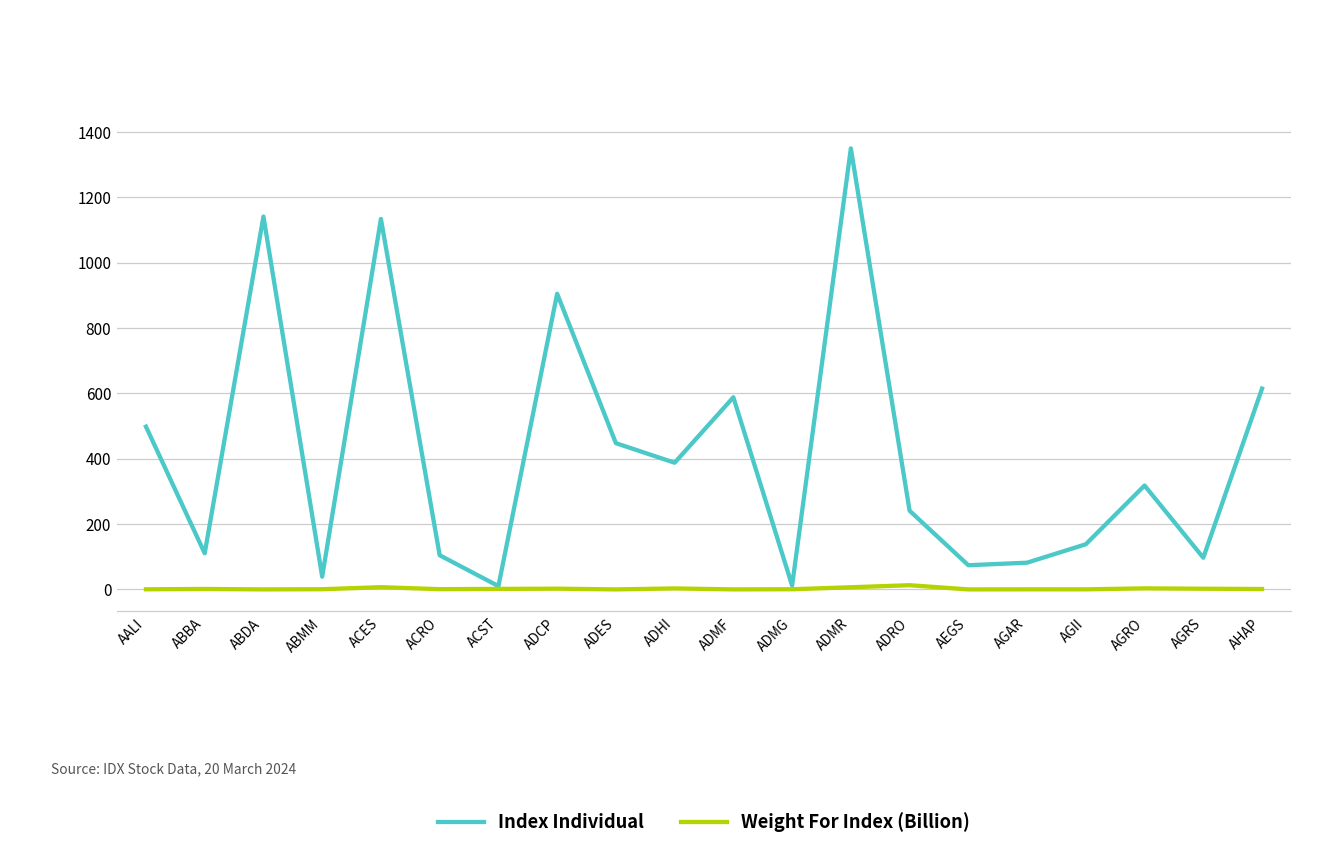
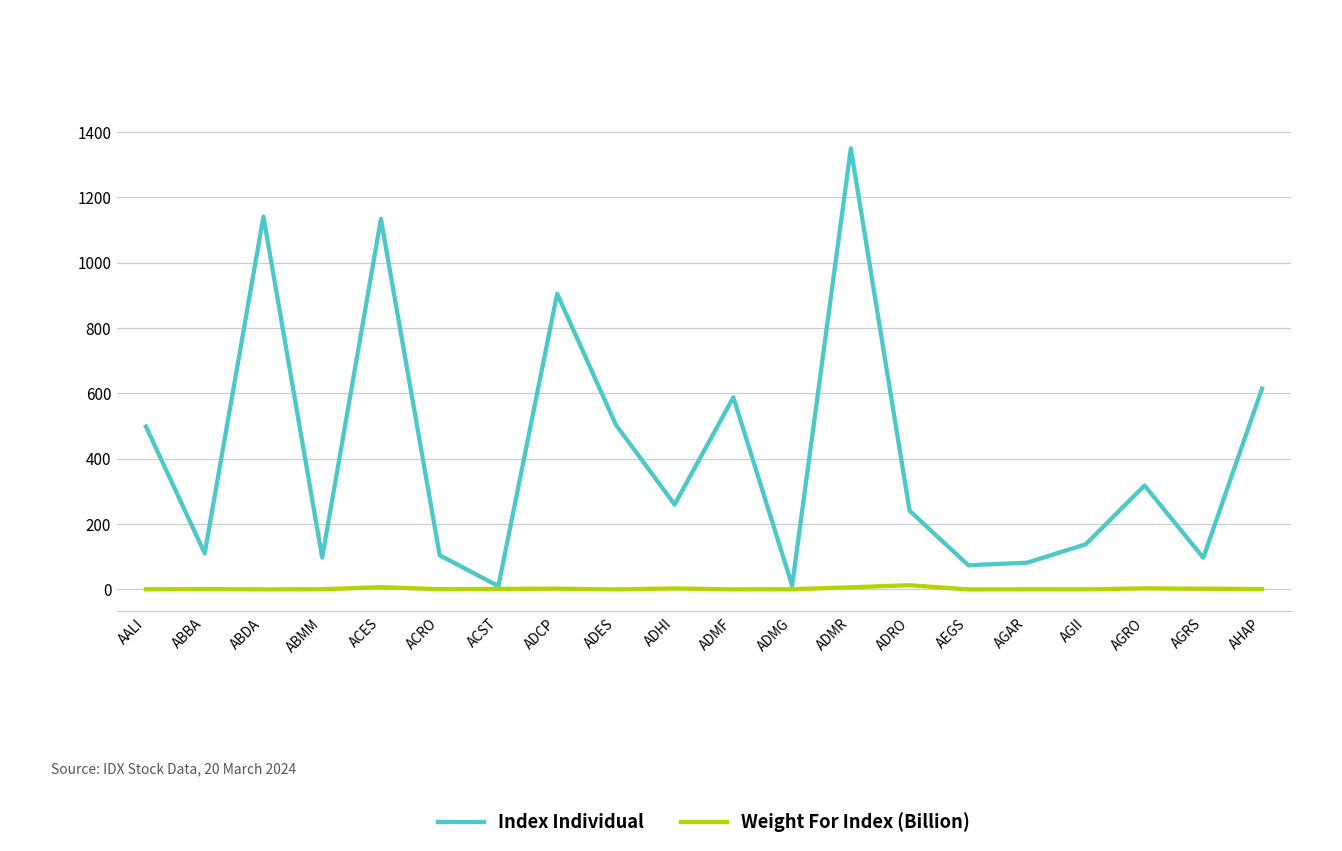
  {
    "Index Individual": {
      "AALI": 500,
      "ABBA": 110,
      "ABDA": 1140,
-     "ABMM": 40,
+     "ABMM": 100,
      "ACES": 1130,
      "ACRO": 100,
      "ADCP": 910,
-     "ADES": 450,
-     "ADHI": 390,
+     "ADES": 500,
+     "ADHI": 260,
      "ADMF": 590,
      "ADMG": 10,
      "ADMR": 1350,
      "ADRO": 240,
      "AEGS": 70,
      "AGAR": 80,
      "AGII": 140,
      "AGRO": 320,
      "AGRS": 100,
      "AHAP": 610
    },
    "Weight For Index (Billion)": {
      "AALI": 0,
      "ABBA": 0,
      "ABDA": 0,
      "ABMM": 0,
      "ACES": 10,
      "ACRO": 0,
      "ADCP": 0,
      "ADES": 0,
      "ADHI": 0,
      "ADMF": 0,
      "ADMG": 0,
      "ADMR": 10,
      "ADRO": 10,
      "AEGS": 0,
      "AGAR": 0,
      "AGII": 0,
      "AGRO": 0,
      "AGRS": 0,
      "AHAP": 0
    }
  }
